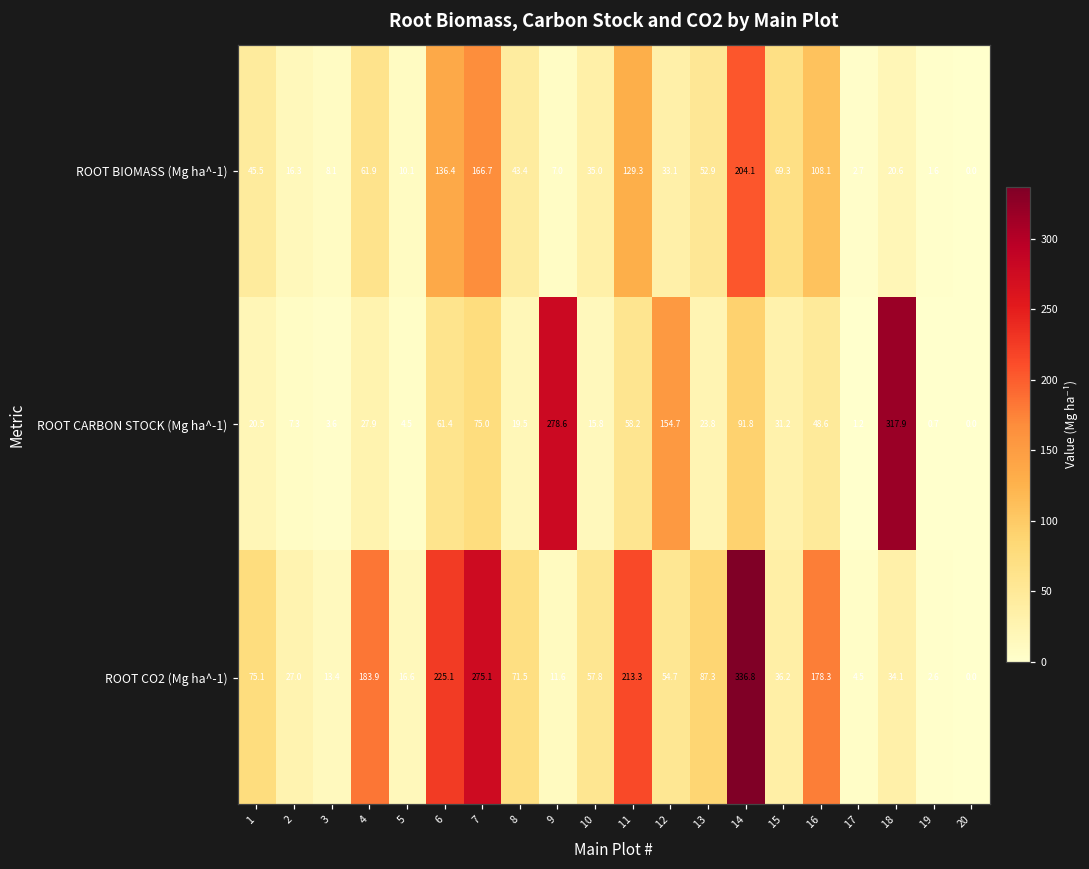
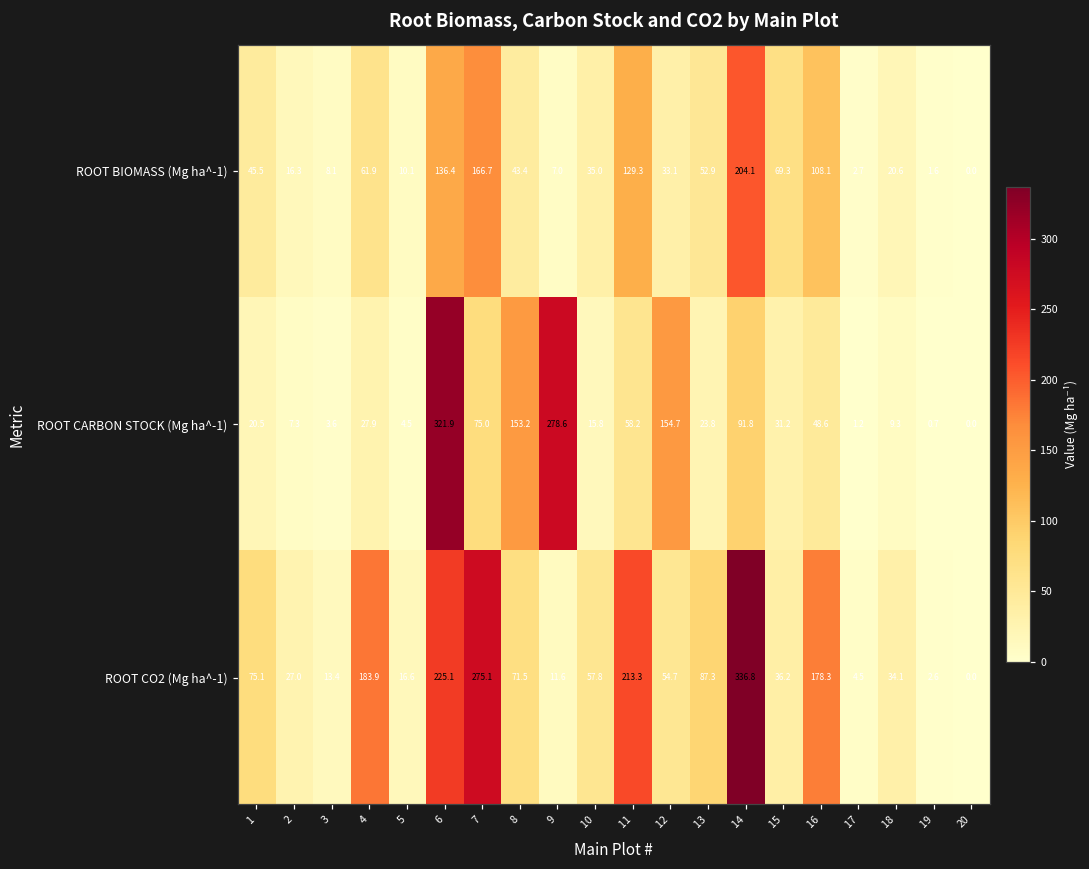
  {
    "ROOT BIOMASS (Mg ha^-1)": {
      "1": 45.5,
      "2": 16.3,
      "3": 8.1,
      "4": 61.9,
      "5": 10.1,
      "6": 136.4,
      "7": 166.7,
      "8": 43.4,
      "9": 7.0,
      "10": 35.0,
      "11": 129.3,
      "12": 33.1,
      "13": 52.9,
      "14": 204.1,
      "15": 69.3,
      "16": 108.1,
      "17": 2.7,
      "18": 20.6,
      "19": 1.6
    },
    "ROOT CARBON STOCK (Mg ha^-1)": {
      "1": 20.5,
      "2": 7.3,
      "3": 3.6,
      "4": 27.9,
      "5": 4.5,
-     "6": 61.4,
+     "6": 321.9,
      "7": 75.0,
-     "8": 19.5,
+     "8": 153.2,
      "9": 278.6,
      "10": 15.8,
      "11": 58.2,
      "12": 154.7,
      "13": 23.8,
      "14": 91.8,
      "15": 31.2,
      "16": 48.6,
      "17": 1.2,
-     "18": 317.9,
+     "18": 9.3,
      "19": 0.7
    },
    "ROOT CO2 (Mg ha^-1)": {
      "1": 75.1,
      "2": 27.0,
      "3": 13.4,
      "4": 183.9,
      "5": 16.6,
      "6": 225.1,
      "7": 275.1,
      "8": 71.5,
      "9": 11.6,
      "10": 57.8,
      "11": 213.3,
      "12": 54.7,
      "13": 87.3,
      "14": 336.8,
      "15": 36.2,
      "16": 178.3,
      "17": 4.5,
      "18": 34.1,
      "19": 2.6
    }
  }
